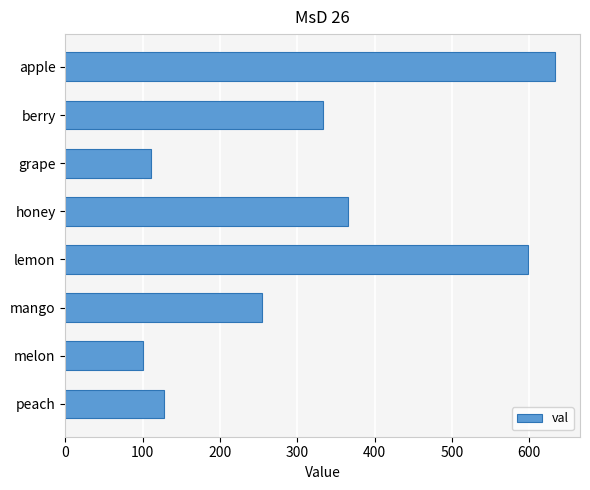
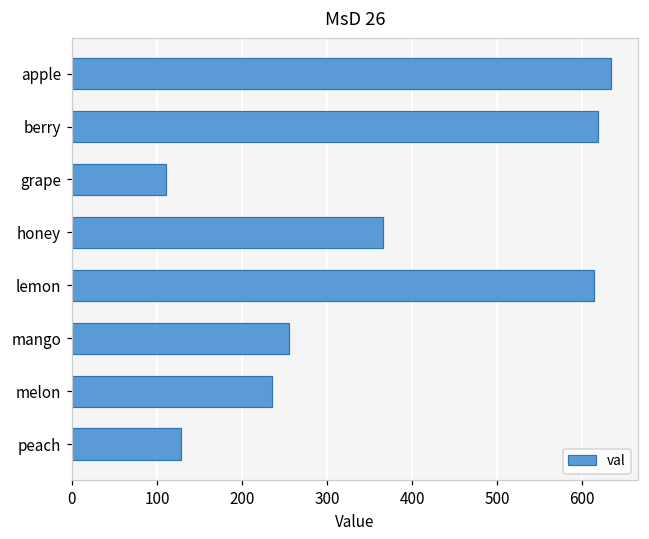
  {
    "apple": 630,
-   "berry": 330,
+   "berry": 620,
    "grape": 110,
    "honey": 370,
-   "lemon": 600,
+   "lemon": 610,
    "mango": 260,
-   "melon": 100,
+   "melon": 240,
    "peach": 130
  }
